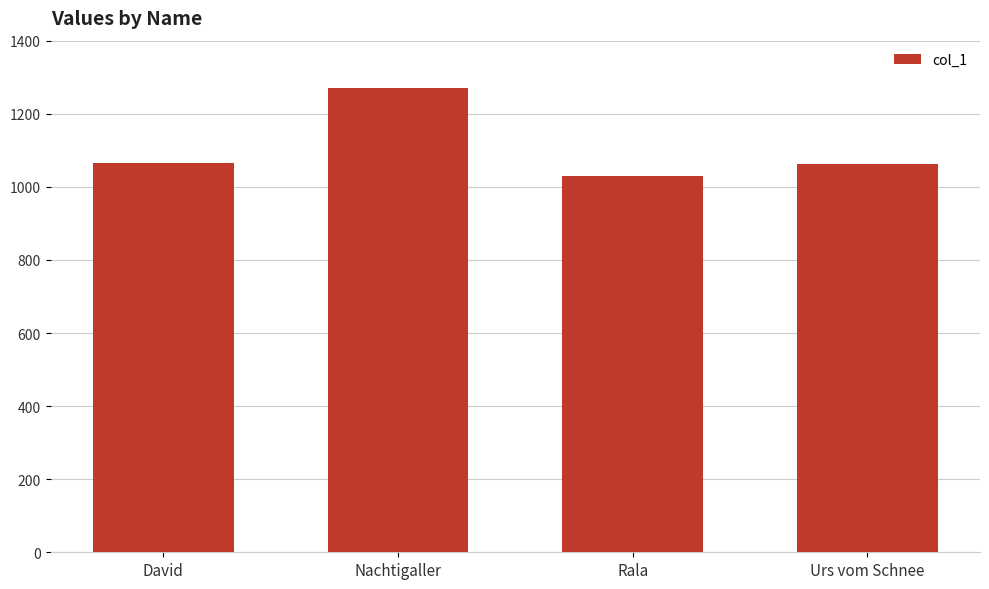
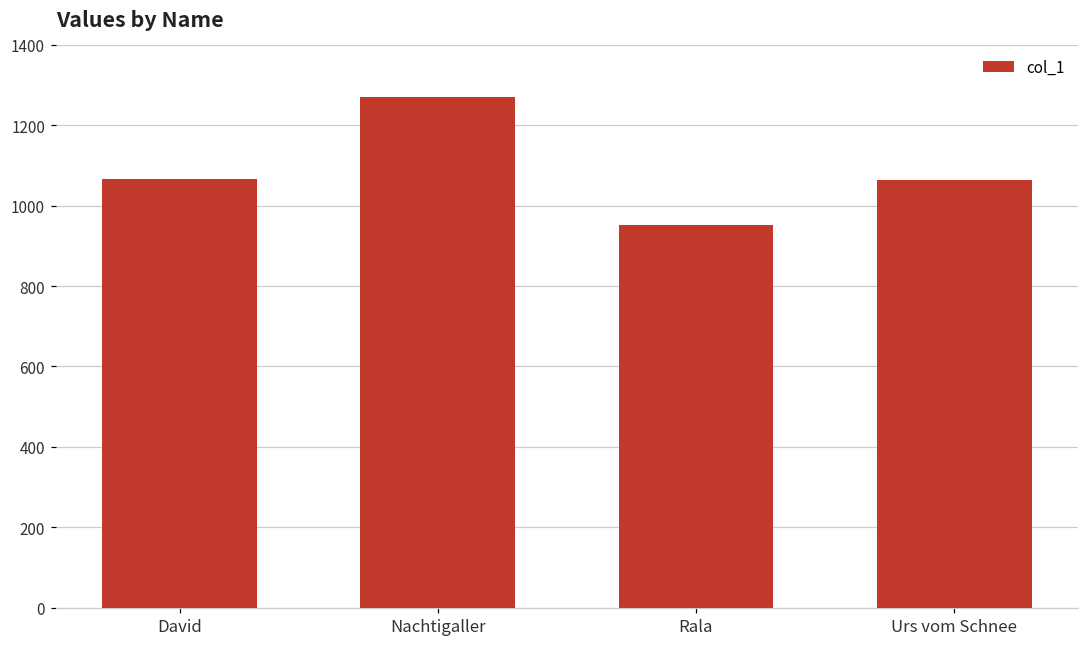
  {
    "David": 1070,
    "Nachtigaller": 1270,
-   "Rala": 1030,
+   "Rala": 950,
    "Urs vom Schnee": 1060
  }
